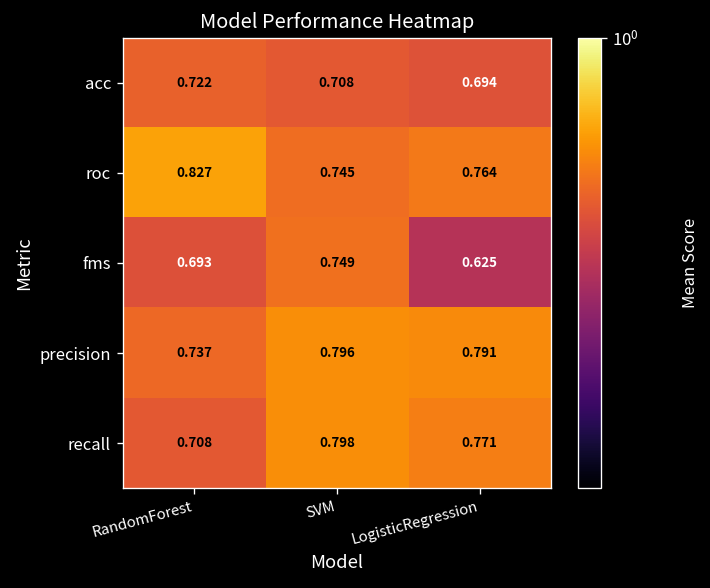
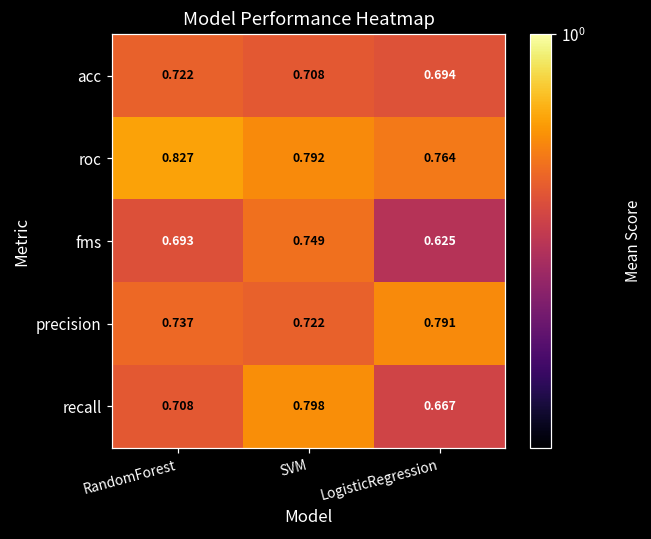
  {
    "acc": {
      "RandomForest": 0.722,
      "SVM": 0.708,
      "LogisticRegression": 0.694
    },
    "roc": {
      "RandomForest": 0.827,
-     "SVM": 0.745,
+     "SVM": 0.792,
      "LogisticRegression": 0.764
    },
    "fms": {
      "RandomForest": 0.693,
      "SVM": 0.749,
      "LogisticRegression": 0.625
    },
    "precision": {
      "RandomForest": 0.737,
-     "SVM": 0.796,
+     "SVM": 0.722,
      "LogisticRegression": 0.791
    },
    "recall": {
      "RandomForest": 0.708,
      "SVM": 0.798,
-     "LogisticRegression": 0.771
+     "LogisticRegression": 0.667
    }
  }
